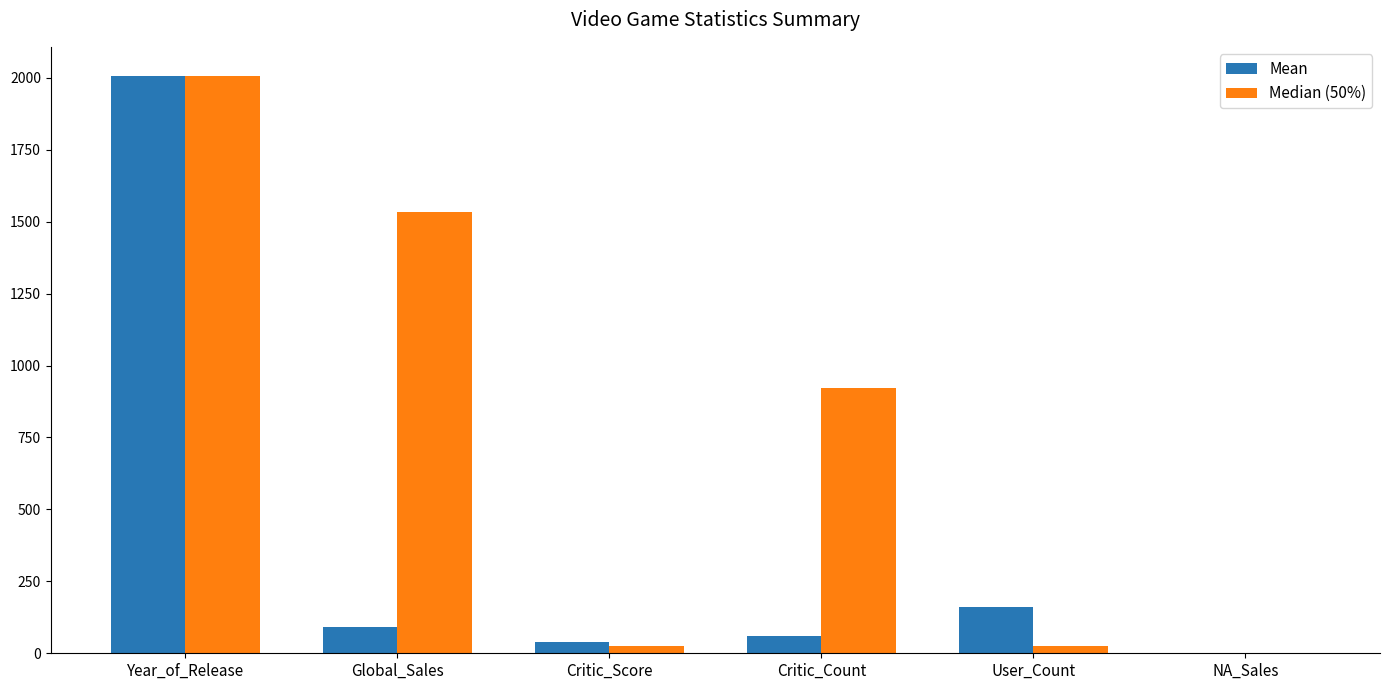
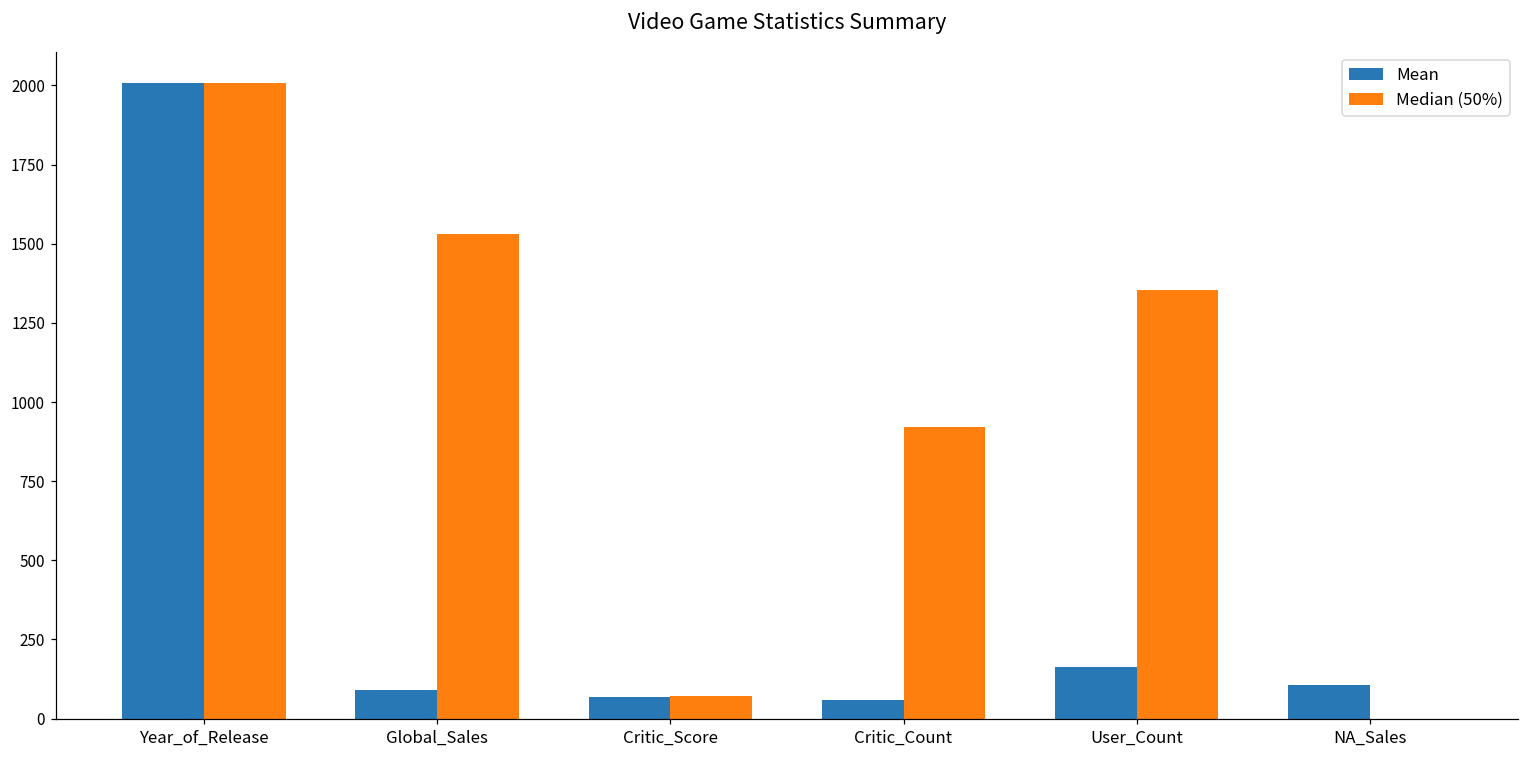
  {
    "Mean": {
      "Year_of_Release": 2010,
      "Global_Sales": 90,
-     "Critic_Score": 40,
+     "Critic_Score": 70,
      "Critic_Count": 60,
      "User_Count": 160,
-     "NA_Sales": 0
+     "NA_Sales": 110
    },
    "Median (50%)": {
      "Year_of_Release": 2010,
      "Global_Sales": 1530,
-     "Critic_Score": 20,
+     "Critic_Score": 70,
      "Critic_Count": 920,
-     "User_Count": 20
+     "User_Count": 1350
    }
  }
